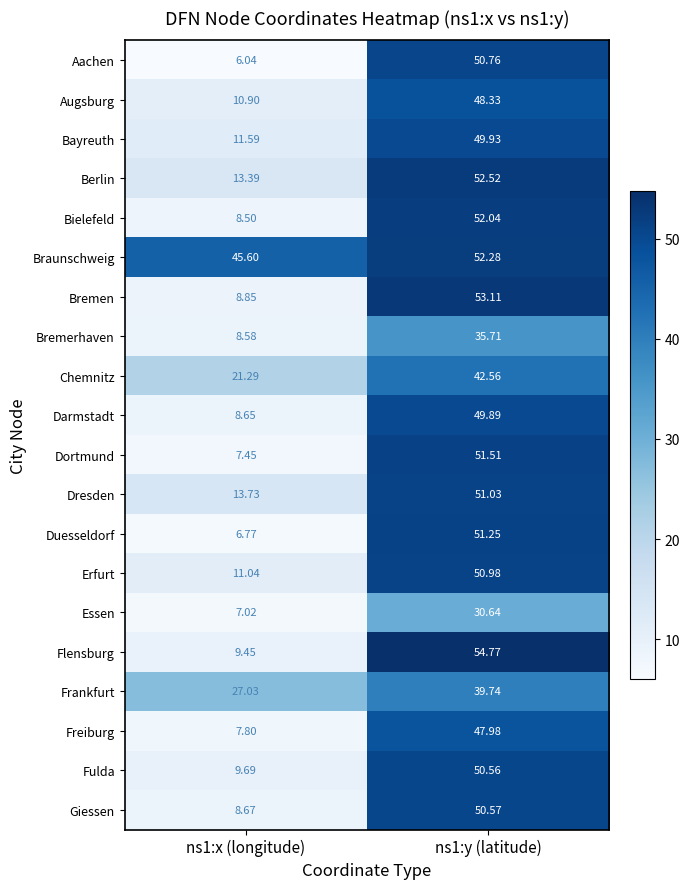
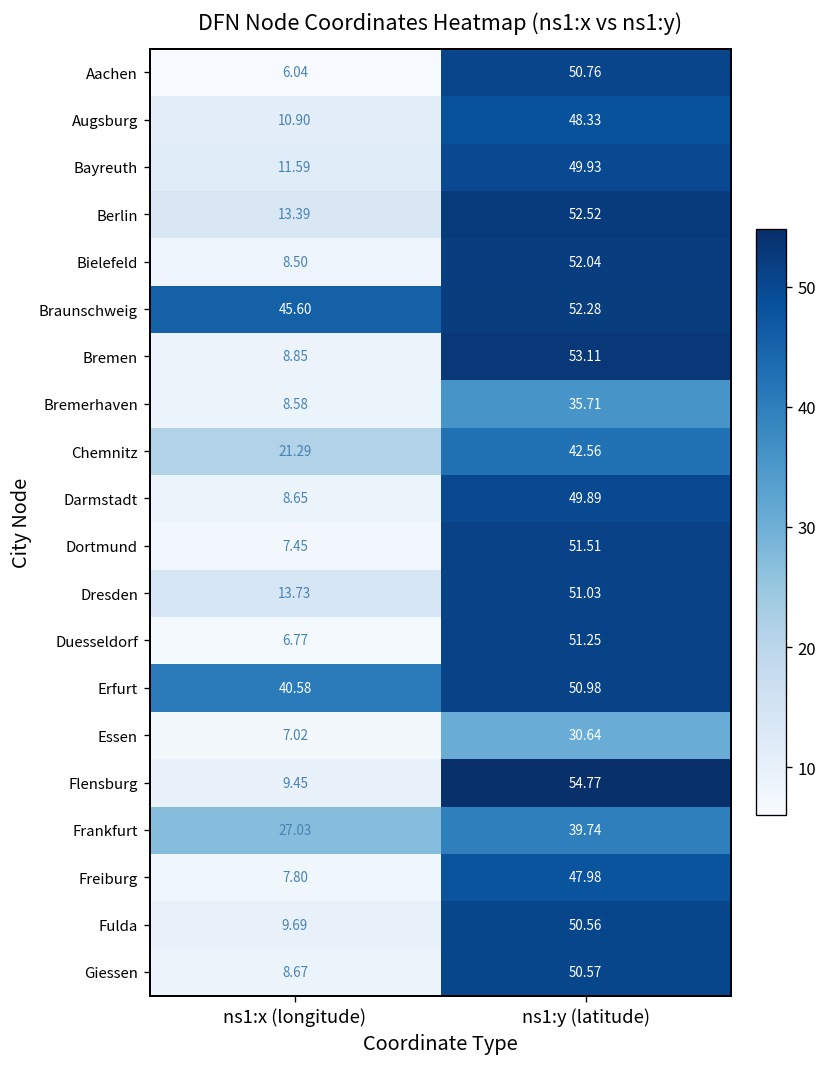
  {
    "Aachen": {
      "ns1:x (longitude)": 6.04,
      "ns1:y (latitude)": 50.76
    },
    "Augsburg": {
      "ns1:x (longitude)": 10.90,
      "ns1:y (latitude)": 48.33
    },
    "Bayreuth": {
      "ns1:x (longitude)": 11.59,
      "ns1:y (latitude)": 49.93
    },
    "Berlin": {
      "ns1:x (longitude)": 13.39,
      "ns1:y (latitude)": 52.52
    },
    "Bielefeld": {
      "ns1:x (longitude)": 8.50,
      "ns1:y (latitude)": 52.04
    },
    "Braunschweig": {
      "ns1:x (longitude)": 45.60,
      "ns1:y (latitude)": 52.28
    },
    "Bremen": {
      "ns1:x (longitude)": 8.85,
      "ns1:y (latitude)": 53.11
    },
    "Bremerhaven": {
      "ns1:x (longitude)": 8.58,
      "ns1:y (latitude)": 35.71
    },
    "Chemnitz": {
      "ns1:x (longitude)": 21.29,
      "ns1:y (latitude)": 42.56
    },
    "Darmstadt": {
      "ns1:x (longitude)": 8.65,
      "ns1:y (latitude)": 49.89
    },
    "Dortmund": {
      "ns1:x (longitude)": 7.45,
      "ns1:y (latitude)": 51.51
    },
    "Dresden": {
      "ns1:x (longitude)": 13.73,
      "ns1:y (latitude)": 51.03
    },
    "Duesseldorf": {
      "ns1:x (longitude)": 6.77,
      "ns1:y (latitude)": 51.25
    },
    "Erfurt": {
-     "ns1:x (longitude)": 11.04,
+     "ns1:x (longitude)": 40.58,
      "ns1:y (latitude)": 50.98
    },
    "Essen": {
      "ns1:x (longitude)": 7.02,
      "ns1:y (latitude)": 30.64
    },
    "Flensburg": {
      "ns1:x (longitude)": 9.45,
      "ns1:y (latitude)": 54.77
    },
    "Frankfurt": {
      "ns1:x (longitude)": 27.03,
      "ns1:y (latitude)": 39.74
    },
    "Freiburg": {
      "ns1:x (longitude)": 7.80,
      "ns1:y (latitude)": 47.98
    },
    "Fulda": {
      "ns1:x (longitude)": 9.69,
      "ns1:y (latitude)": 50.56
    },
    "Giessen": {
      "ns1:x (longitude)": 8.67,
      "ns1:y (latitude)": 50.57
    }
  }
